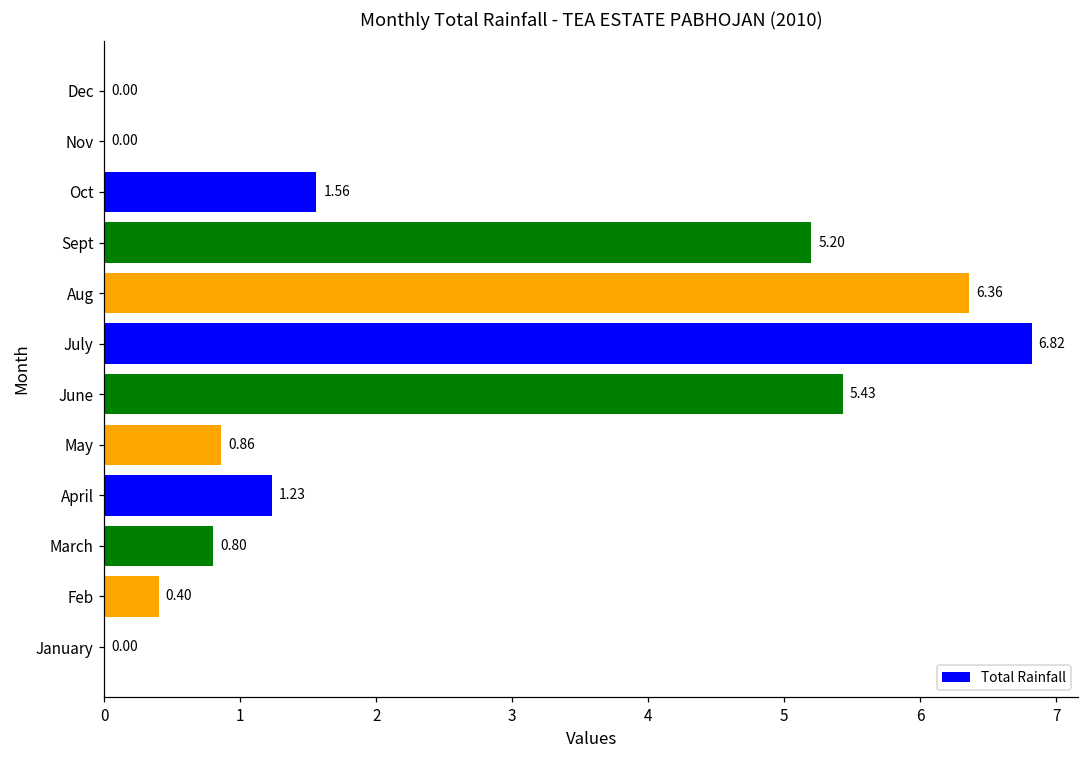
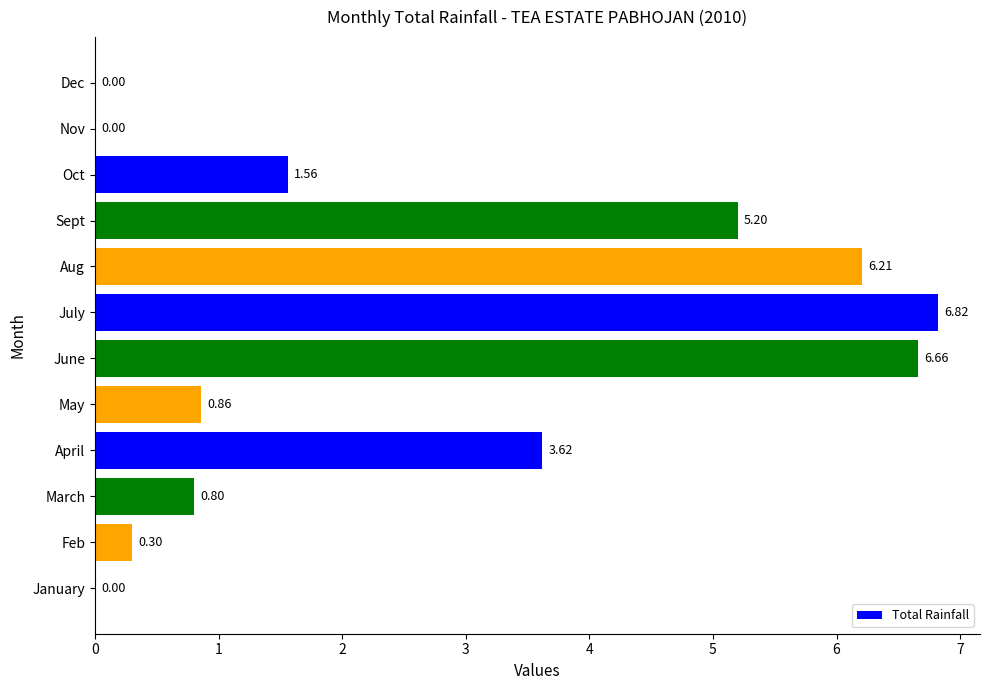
  {
    "Dec": 0.00,
    "Nov": 0.00,
    "Oct": 1.56,
    "Sept": 5.20,
-   "Aug": 6.36,
+   "Aug": 6.21,
    "July": 6.82,
-   "June": 5.43,
+   "June": 6.66,
    "May": 0.86,
-   "April": 1.23,
+   "April": 3.62,
    "March": 0.80,
-   "Feb": 0.40,
+   "Feb": 0.30,
    "January": 0.00
  }
